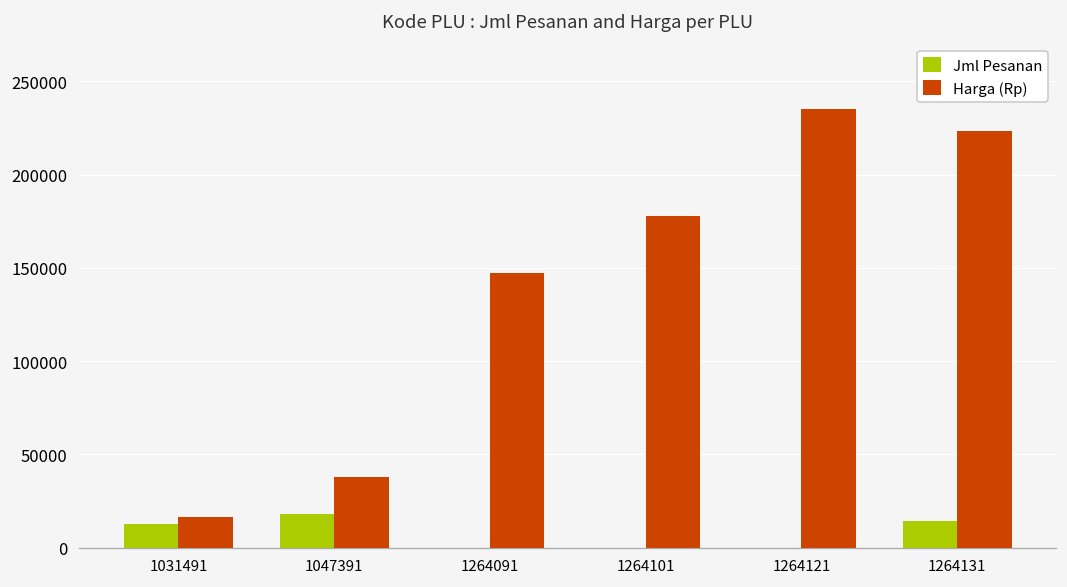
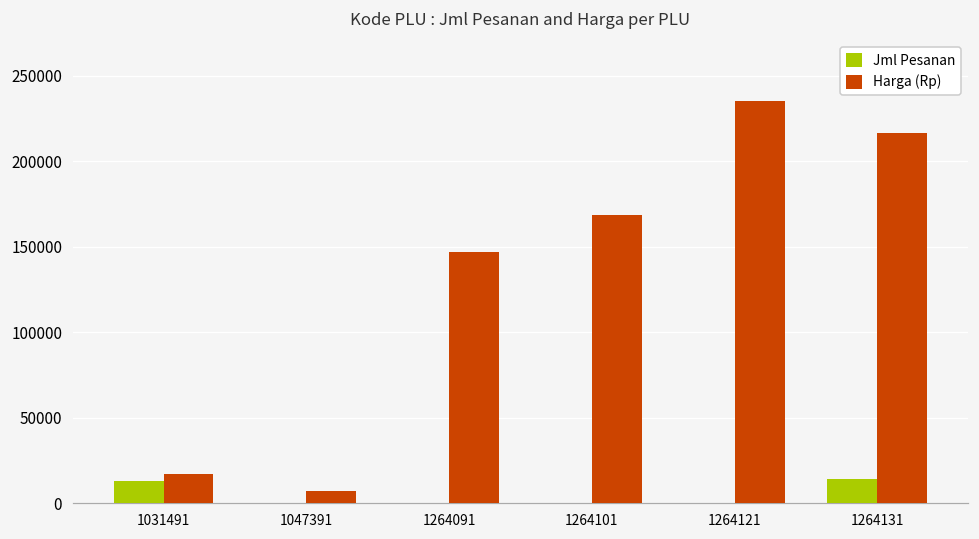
  {
    "Jml Pesanan": {
      "1031491": 13000,
-     "1047391": 18000,
+     "1047391": 0,
      "1264131": 14000
    },
    "Harga (Rp)": {
      "1031491": 17000,
-     "1047391": 38000,
+     "1047391": 7000,
      "1264091": 147000,
-     "1264101": 178000,
+     "1264101": 169000,
      "1264121": 235000,
-     "1264131": 223000
+     "1264131": 216000
    }
  }
